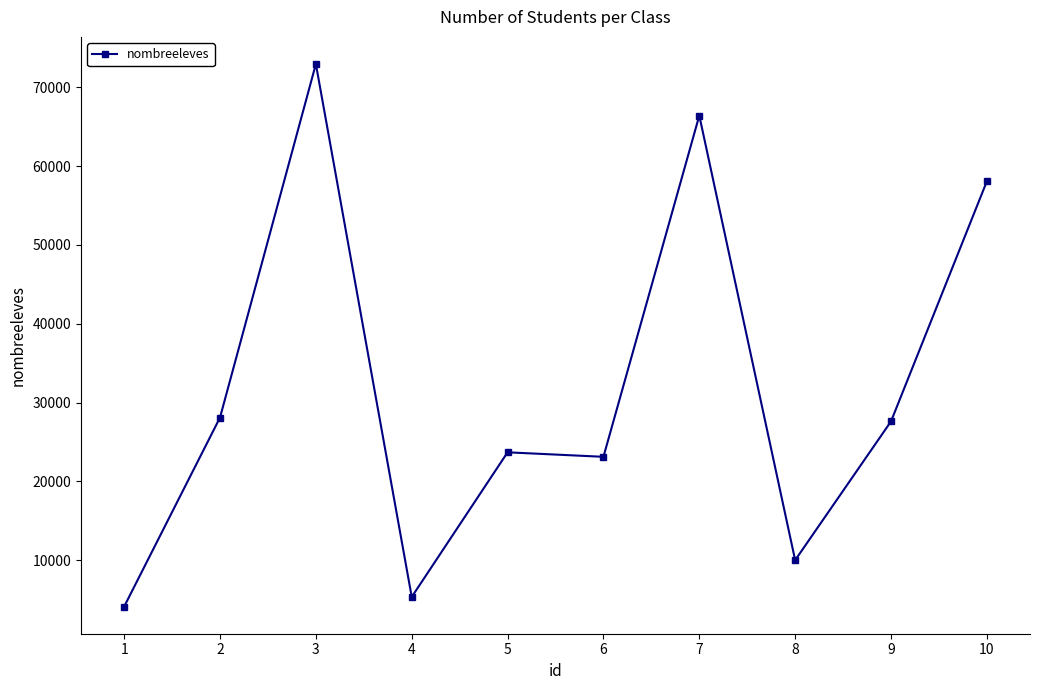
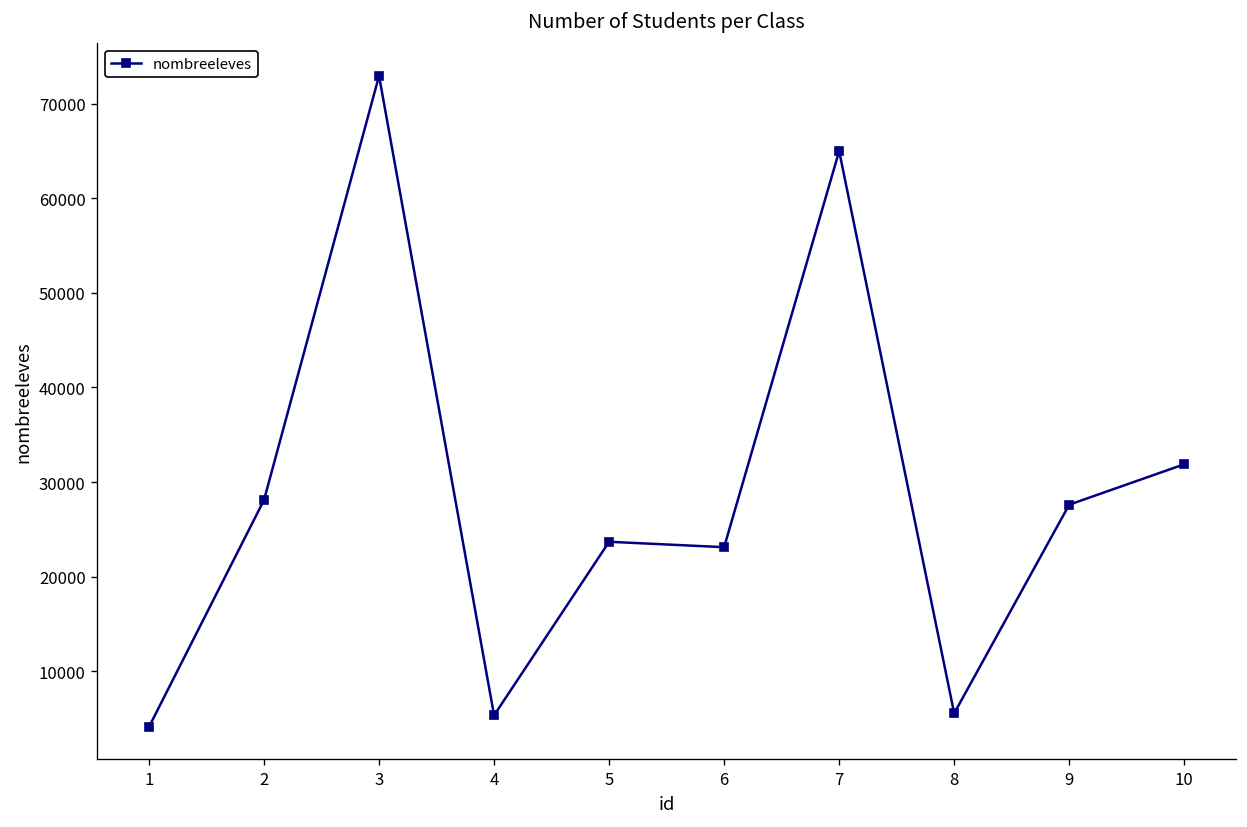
  {
    "1": 4000,
    "2": 28000,
    "3": 73000,
    "4": 5000,
    "5": 24000,
    "6": 23000,
-   "7": 66000,
-   "8": 10000,
+   "7": 65000,
+   "8": 6000,
    "9": 28000,
-   "10": 58000
+   "10": 32000
  }
